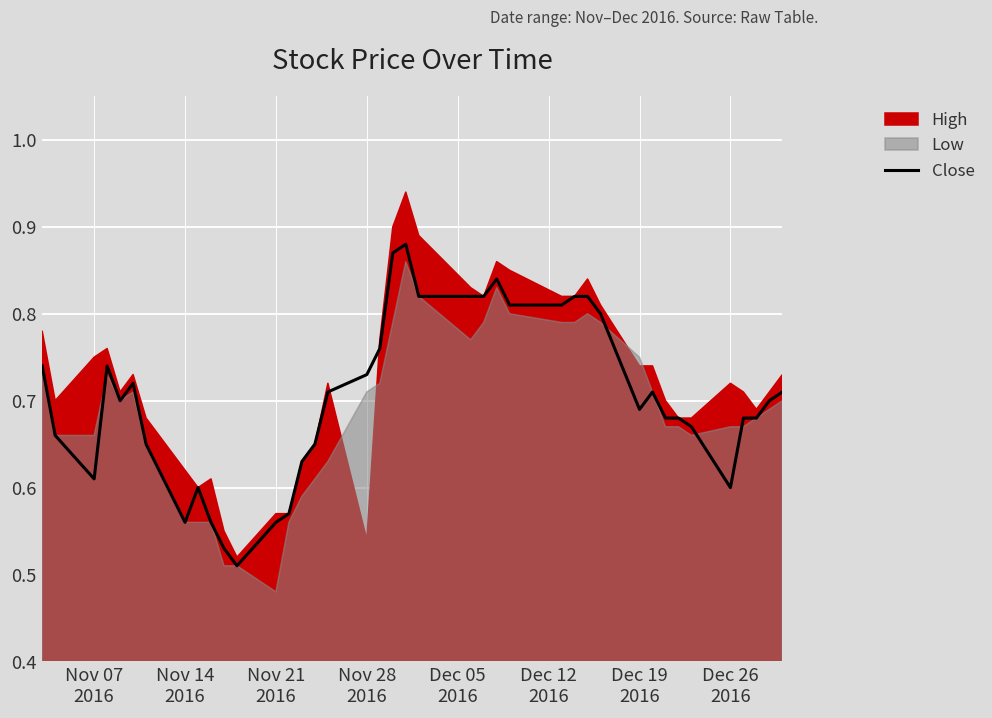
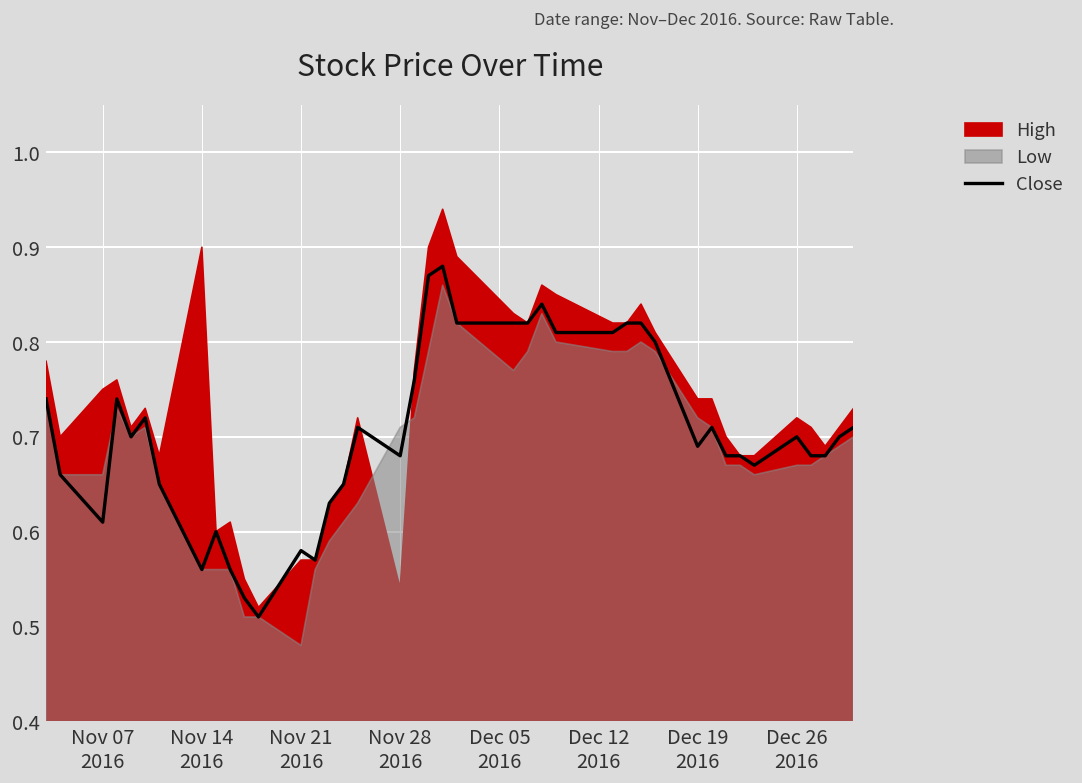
  {
    "Close": {
      "Nov 07 2016": 0.61,
-     "Nov 21 2016": 0.56,
-     "Nov 28 2016": 0.73,
+     "Nov 21 2016": 0.58,
+     "Nov 28 2016": 0.68,
      "Dec 19 2016": 0.69,
-     "Dec 26 2016": 0.6
+     "Dec 26 2016": 0.7
    },
    "High": {
      "Nov 07 2016": 0.75,
-     "Nov 14 2016": 0.62,
+     "Nov 14 2016": 0.90,
      "Nov 21 2016": 0.57,
      "Nov 28 2016": 0.54,
      "Dec 19 2016": 0.74,
      "Dec 26 2016": 0.72
    },
    "Low": {
      "Nov 07 2016": 0.66,
      "Nov 21 2016": 0.48,
      "Nov 28 2016": 0.71,
-     "Dec 19 2016": 0.75,
+     "Dec 19 2016": 0.72,
      "Dec 26 2016": 0.67
    }
  }
